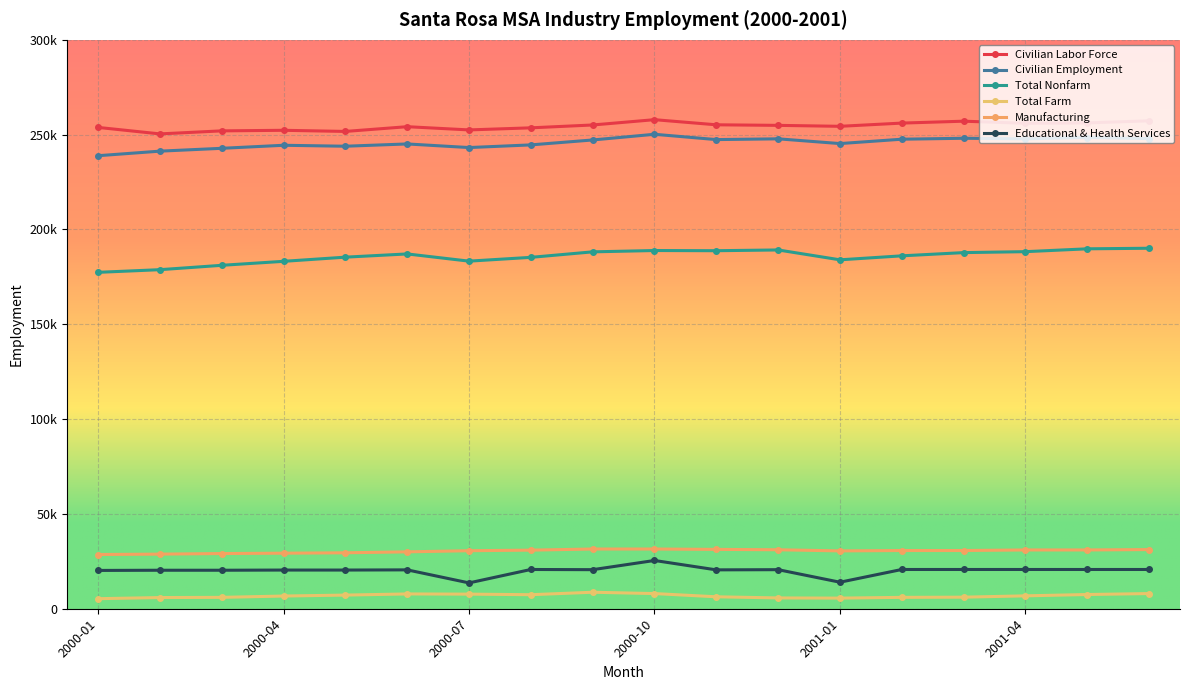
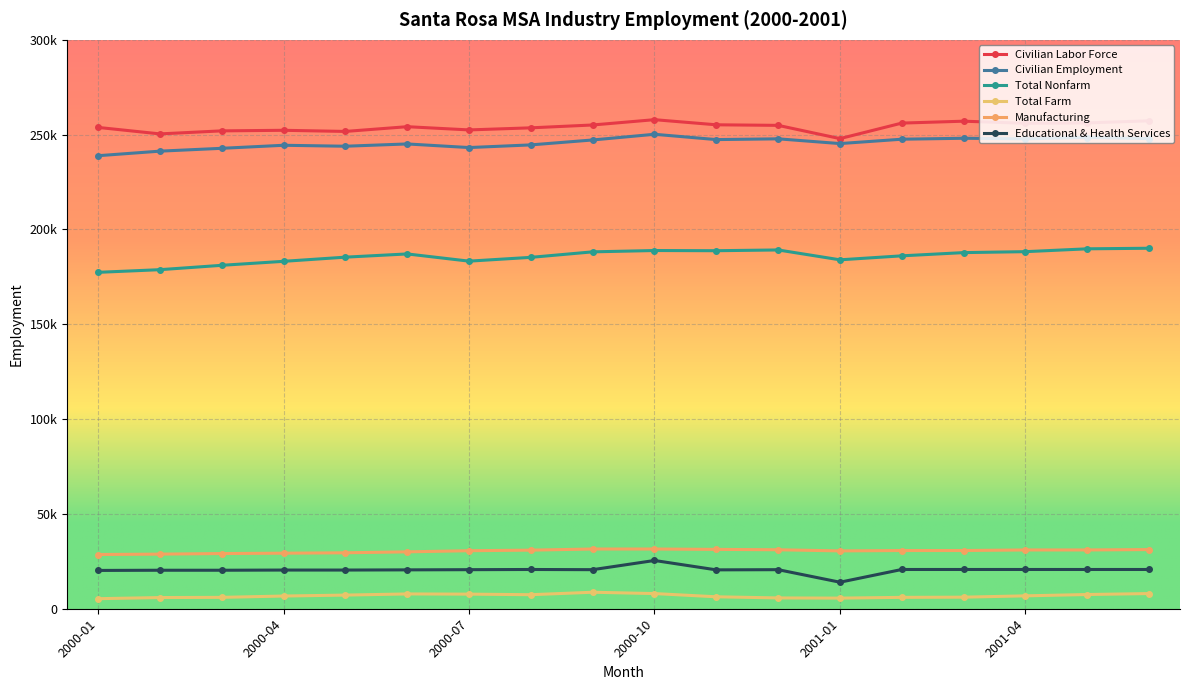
  {
    "Civilian Labor Force": {
      "2000-01": 254000,
      "2000-04": 252000,
      "2000-07": 253000,
      "2000-10": 258000,
-     "2001-01": 254000
+     "2001-01": 248000
    },
    "Educational & Health Services": {
      "2000-01": 20000,
      "2000-04": 20000,
-     "2000-07": 14000,
+     "2000-07": 21000,
      "2000-10": 25000,
      "2001-01": 14000,
      "2001-04": 21000
    }
  }
